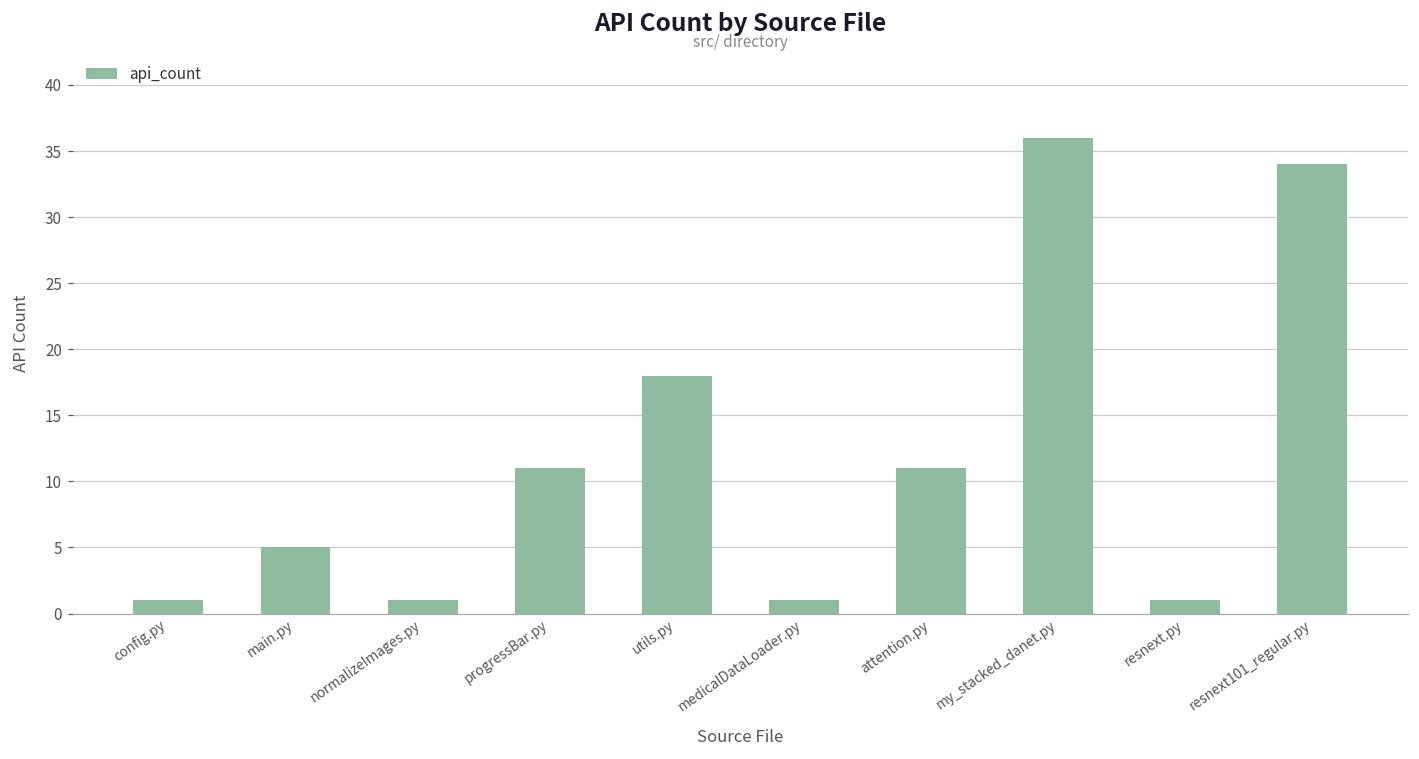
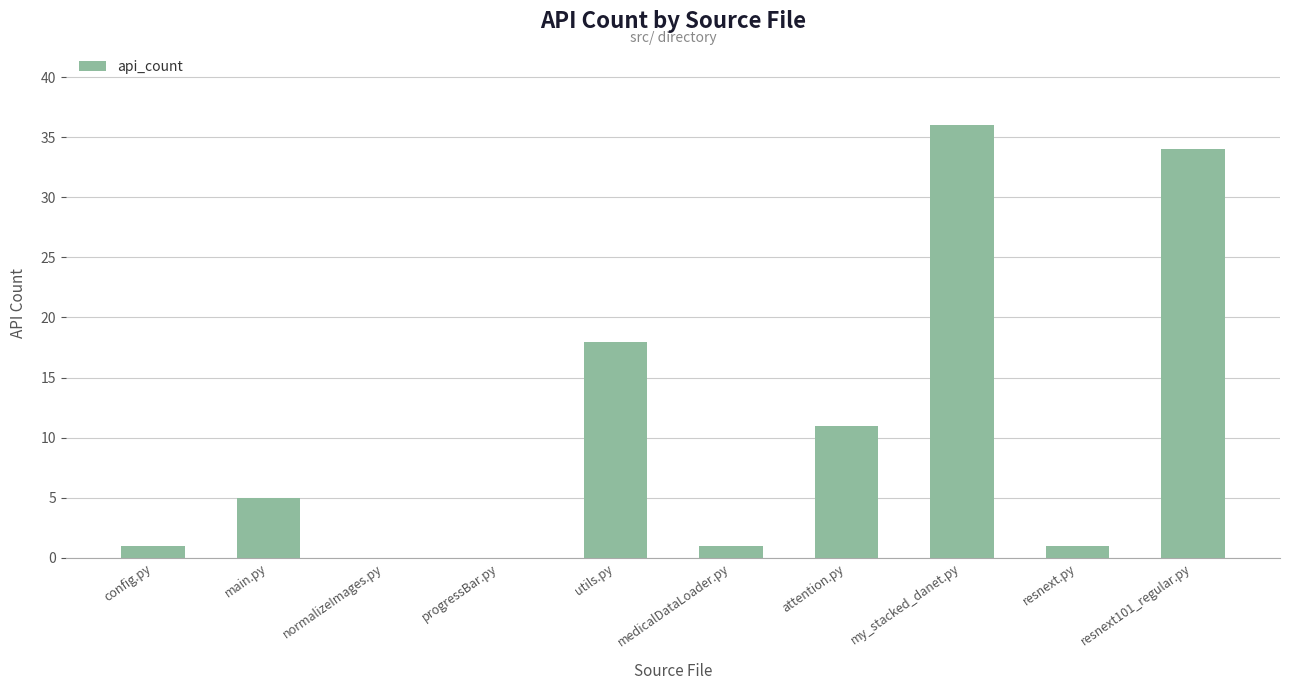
  {
    "config.py": 1,
    "main.py": 5,
-   "normalizeImages.py": 1,
-   "progressBar.py": 11,
+   "normalizeImages.py": 0,
+   "progressBar.py": 0,
    "utils.py": 18,
    "medicalDataLoader.py": 1,
    "attention.py": 11,
    "my_stacked_danet.py": 36,
    "resnext.py": 1,
    "resnext101_regular.py": 34
  }
